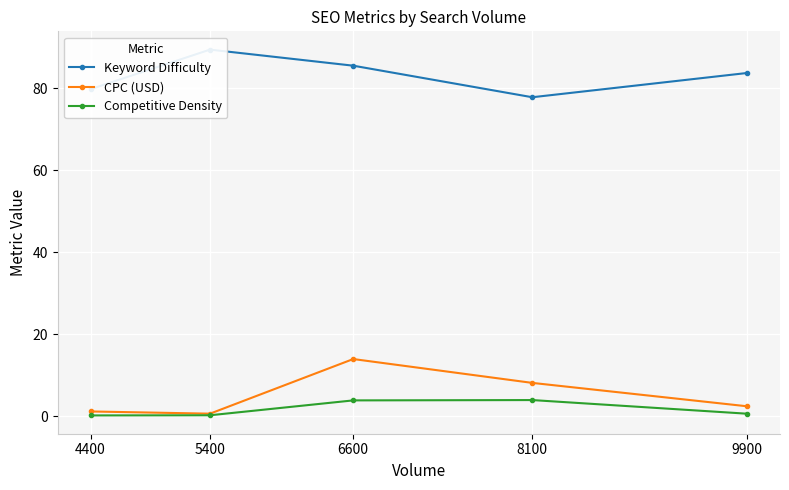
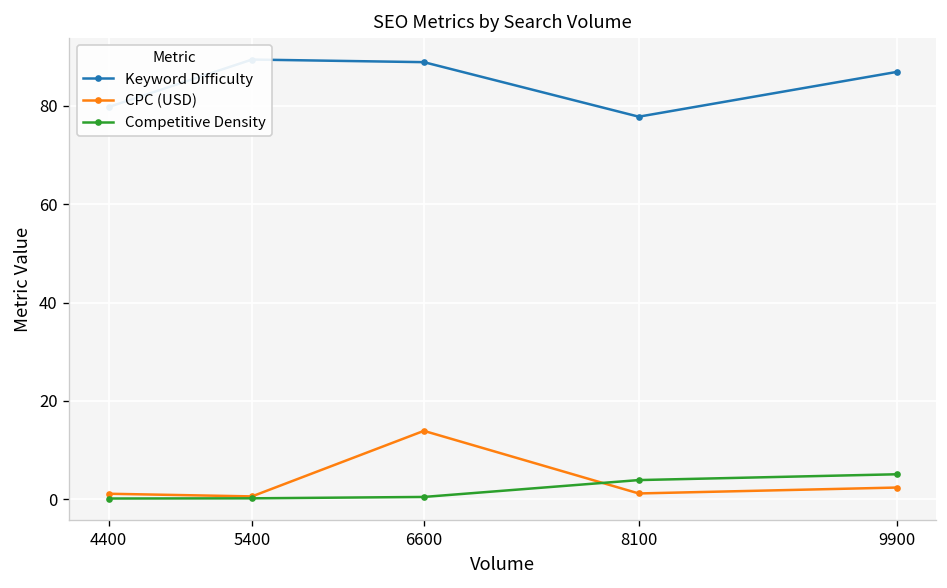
  {
    "Keyword Difficulty": {
-     "6600": 86,
+     "6600": 89,
      "8100": 78,
-     "9900": 84
+     "9900": 87
    },
    "CPC (USD)": {
      "4400": 1,
      "6600": 14,
-     "8100": 8,
+     "8100": 1,
      "9900": 2
    },
    "Competitive Density": {
      "4400": 0,
-     "6600": 4,
+     "6600": 0,
      "8100": 4,
-     "9900": 1
+     "9900": 5
    }
  }
